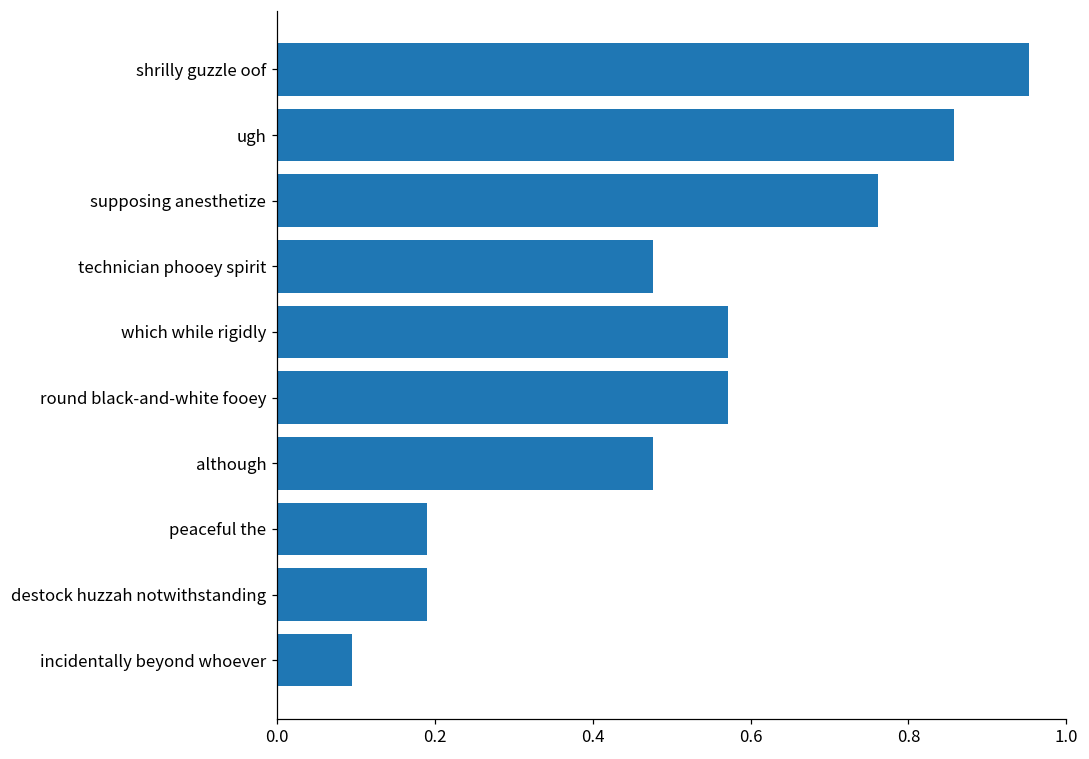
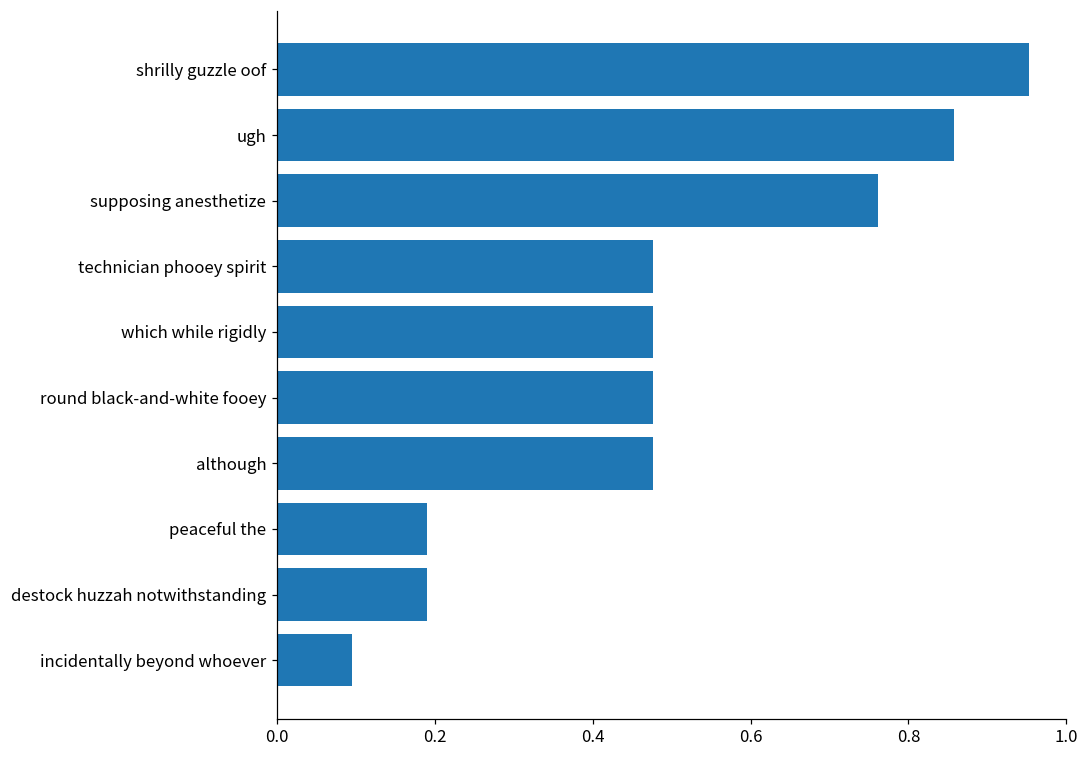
  {
    "shrilly guzzle oof": 0.95,
    "ugh": 0.86,
    "supposing anesthetize": 0.76,
    "technician phooey spirit": 0.48,
-   "which while rigidly": 0.57,
-   "round black-and-white fooey": 0.57,
+   "which while rigidly": 0.48,
+   "round black-and-white fooey": 0.48,
    "although": 0.48,
    "peaceful the": 0.19,
    "destock huzzah notwithstanding": 0.19,
    "incidentally beyond whoever": 0.10
  }
